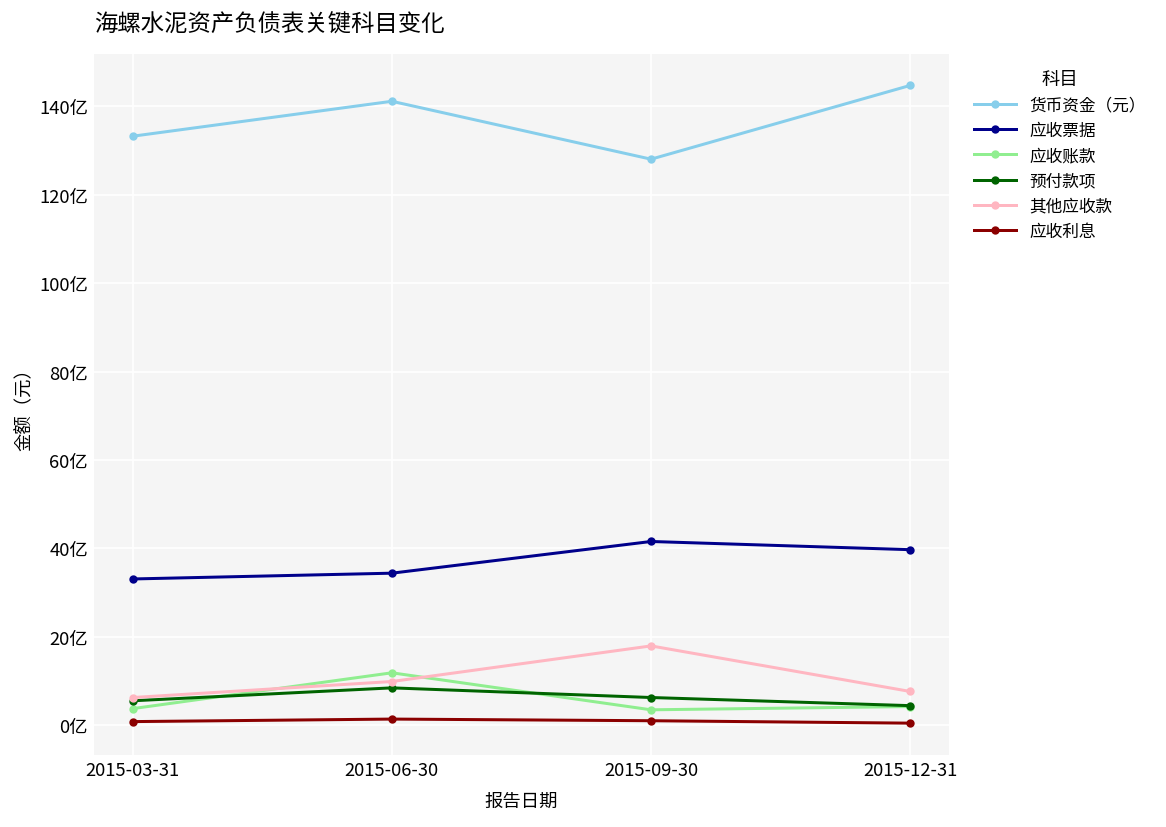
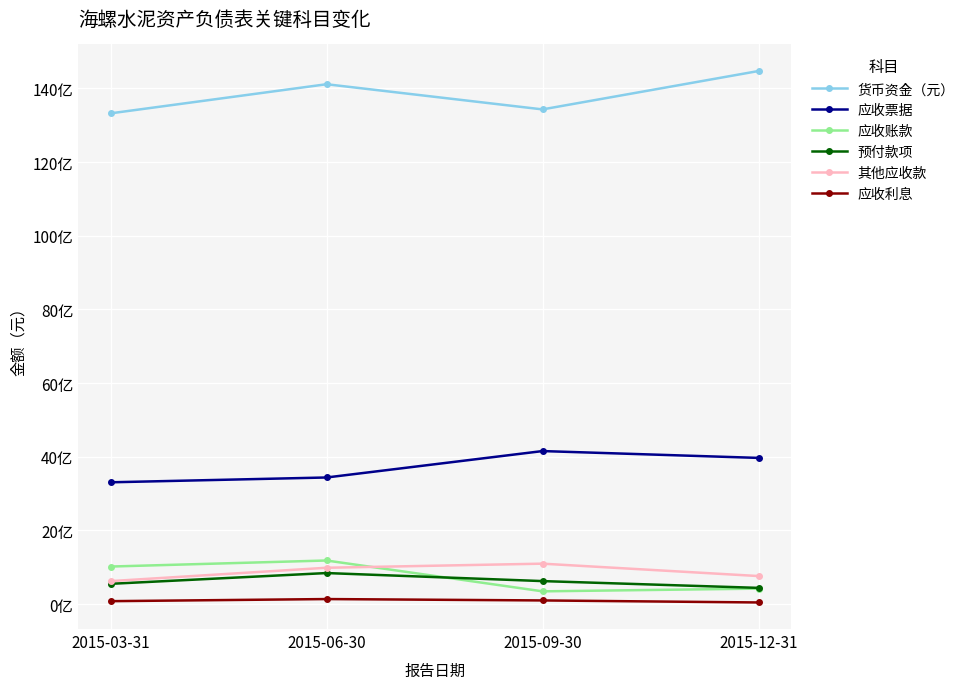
  {
    "货币资金（元）": {
      "2015-03-31": "133亿",
      "2015-06-30": "141亿",
-     "2015-09-30": "128亿",
+     "2015-09-30": "134亿",
      "2015-12-31": "145亿"
    },
    "应收票据": {
      "2015-03-31": "33亿",
      "2015-06-30": "34亿",
      "2015-09-30": "42亿",
      "2015-12-31": "40亿"
    },
    "应收账款": {
-     "2015-03-31": "4亿",
+     "2015-03-31": "10亿",
      "2015-06-30": "12亿",
      "2015-09-30": "3亿"
    },
    "预付款项": {
      "2015-03-31": "6亿",
      "2015-06-30": "8亿",
      "2015-09-30": "6亿"
    },
    "其他应收款": {
      "2015-03-31": "6亿",
      "2015-06-30": "10亿",
-     "2015-09-30": "18亿",
+     "2015-09-30": "11亿",
      "2015-12-31": "8亿"
    },
    "应收利息": {
      "2015-03-31": "1亿",
      "2015-06-30": "1亿",
      "2015-09-30": "1亿",
      "2015-12-31": "0亿"
    }
  }
